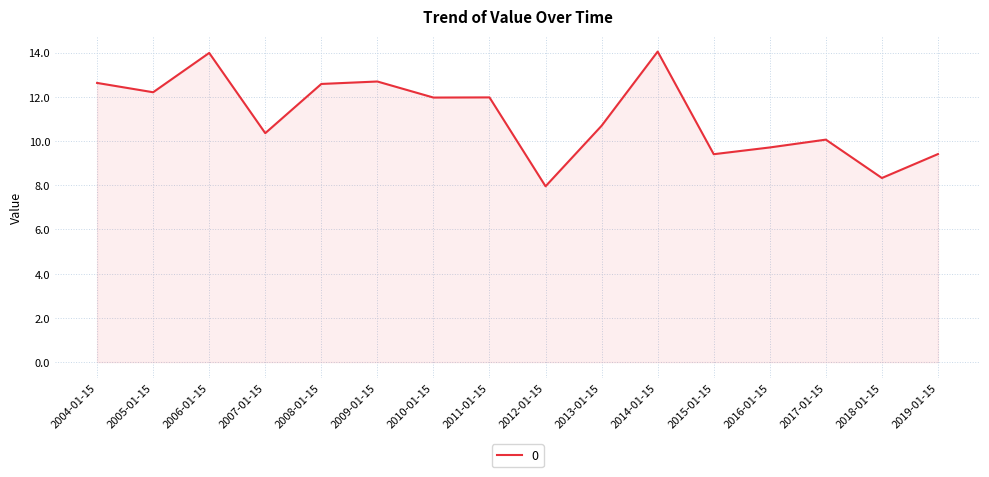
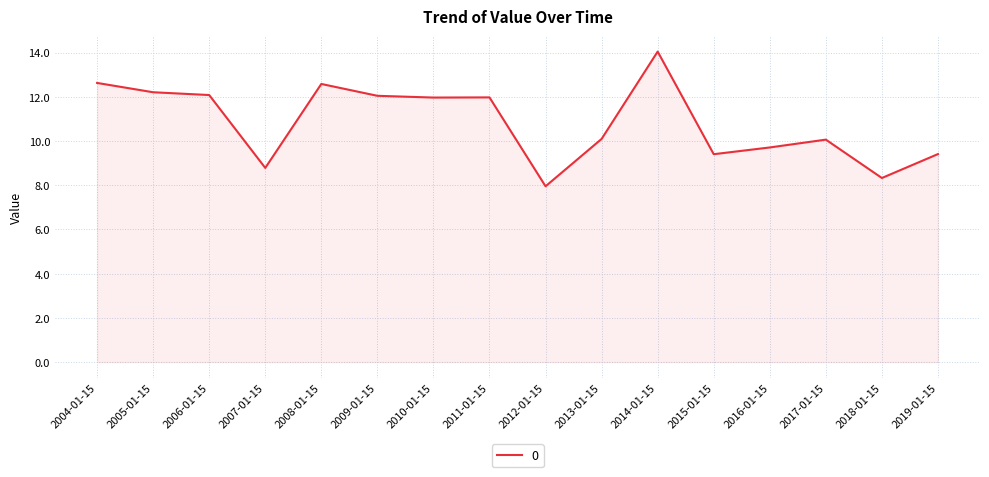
  {
    "2004-01-15": 12.6,
    "2005-01-15": 12.2,
-   "2006-01-15": 14.0,
-   "2007-01-15": 10.4,
+   "2006-01-15": 12.1,
+   "2007-01-15": 8.8,
    "2008-01-15": 12.6,
-   "2009-01-15": 12.7,
+   "2009-01-15": 12.0,
    "2010-01-15": 12.0,
    "2011-01-15": 12.0,
    "2012-01-15": 8.0,
-   "2013-01-15": 10.7,
+   "2013-01-15": 10.1,
    "2014-01-15": 14.0,
    "2015-01-15": 9.4,
    "2016-01-15": 9.7,
    "2017-01-15": 10.1,
    "2018-01-15": 8.3,
    "2019-01-15": 9.4
  }
